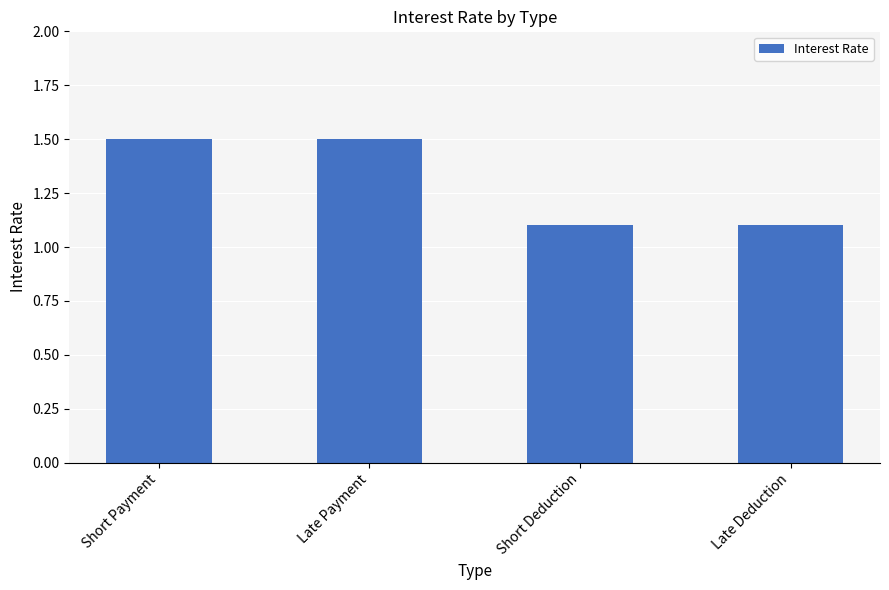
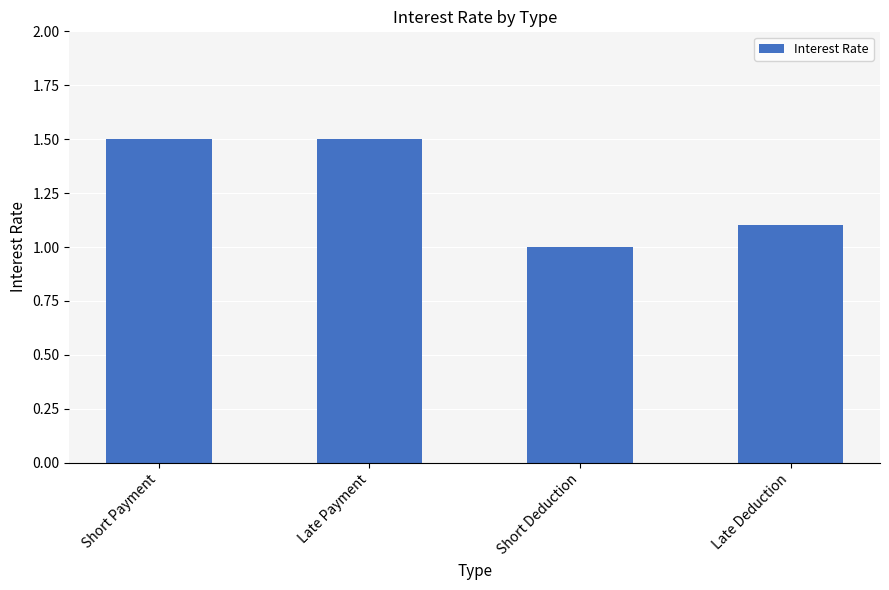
  {
    "Short Payment": 1.5,
    "Late Payment": 1.5,
-   "Short Deduction": 1.1,
+   "Short Deduction": 1.0,
    "Late Deduction": 1.1
  }
